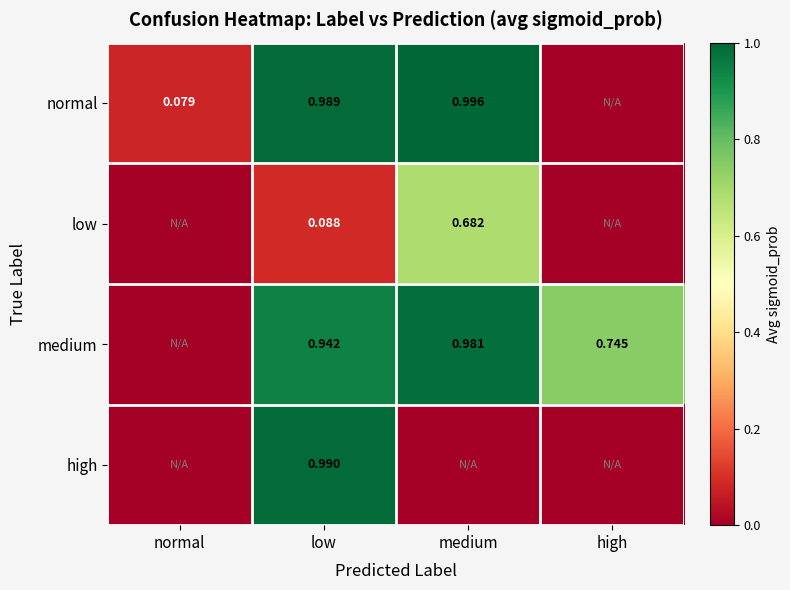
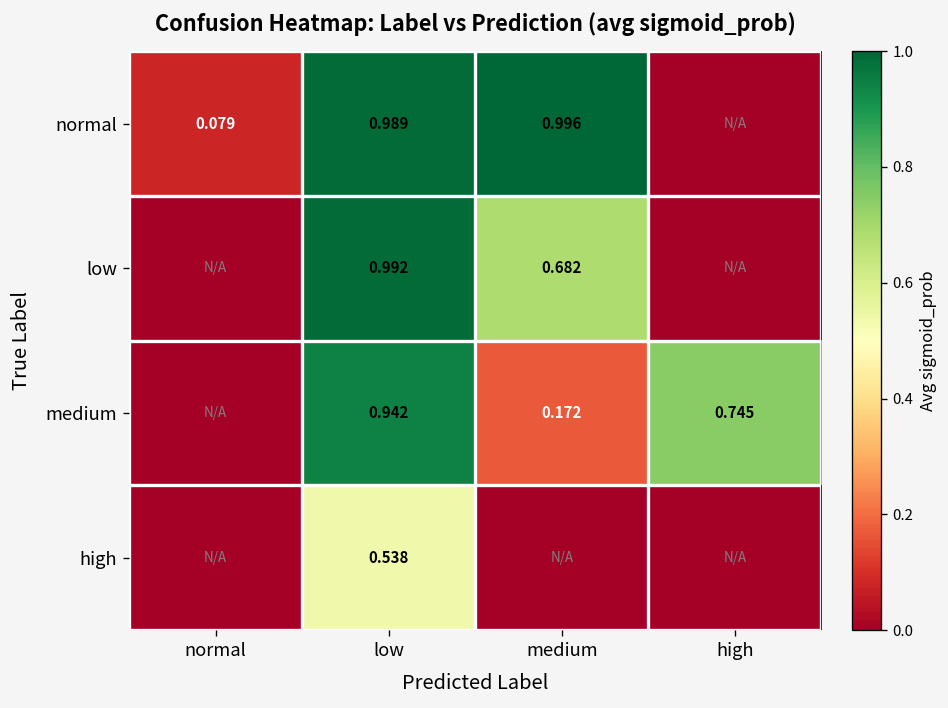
  {
    "normal": {
      "normal": 0.079,
      "low": 0.989,
      "medium": 0.996
    },
    "low": {
-     "low": 0.088,
+     "low": 0.992,
      "medium": 0.682
    },
    "medium": {
      "low": 0.942,
-     "medium": 0.981,
+     "medium": 0.172,
      "high": 0.745
    },
    "high": {
-     "low": 0.990
+     "low": 0.538
    }
  }
